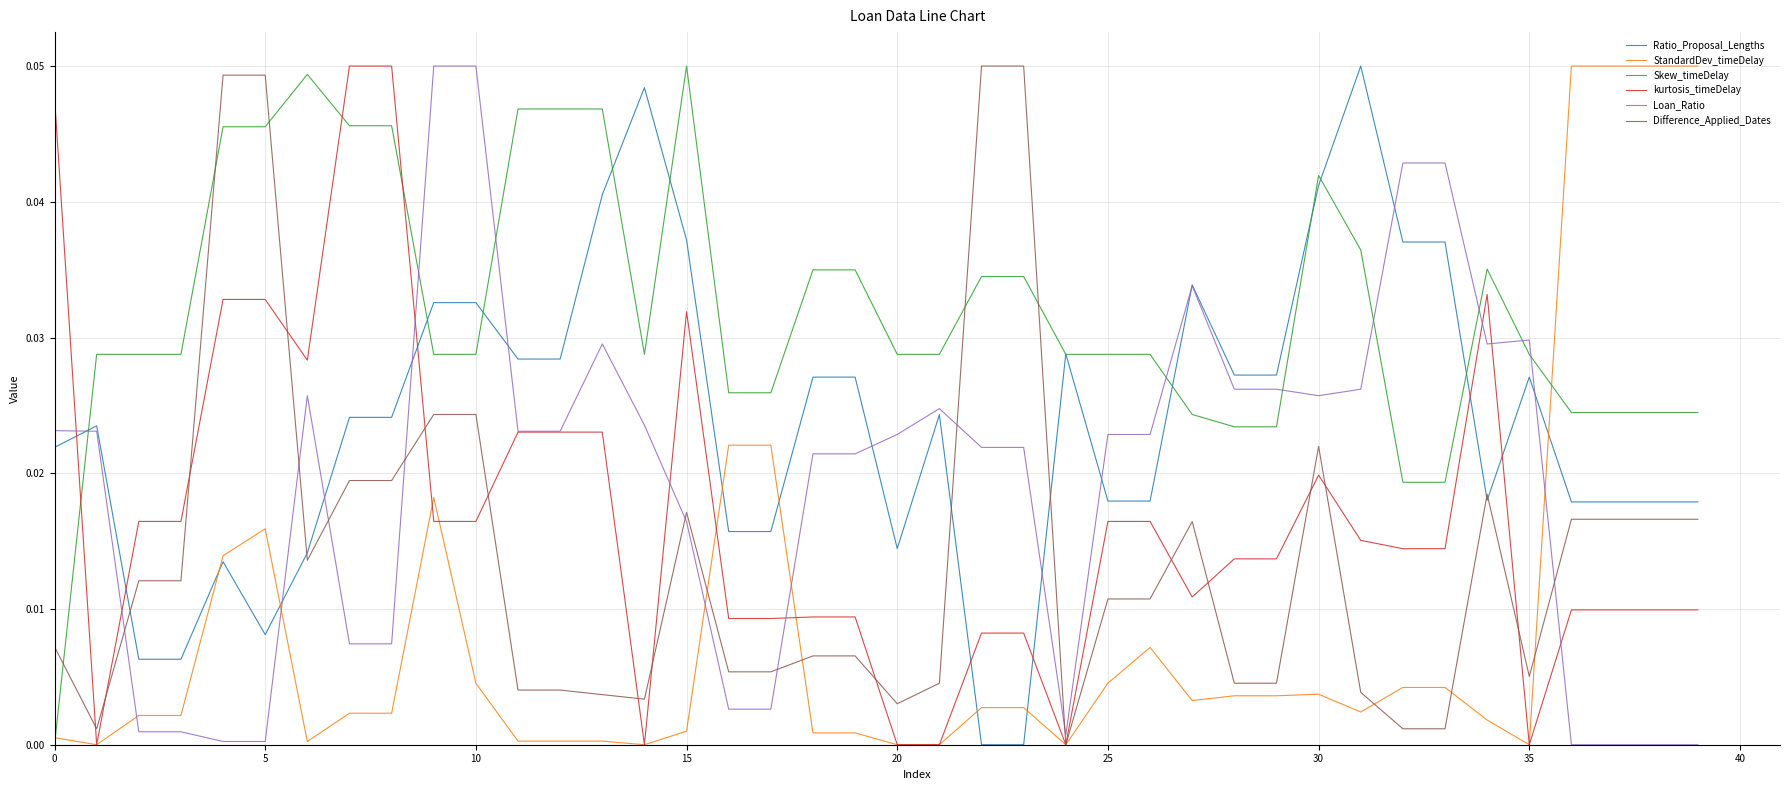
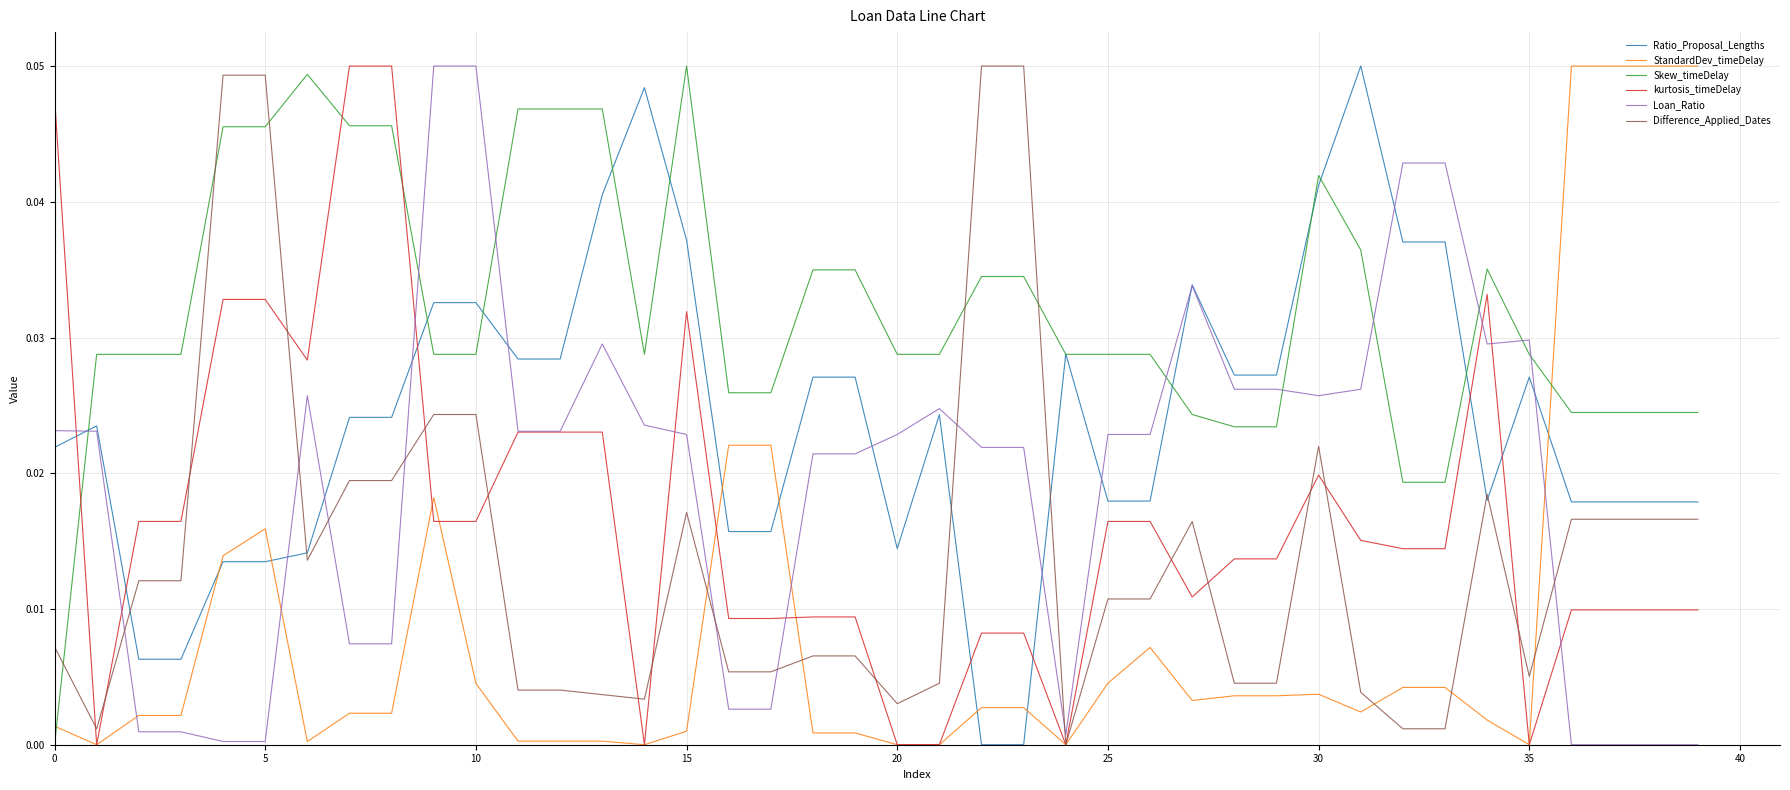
  {
    "Ratio_Proposal_Lengths": {
      "0": 0.0219,
-     "5": 0.0081,
+     "5": 0.0135,
      "10": 0.0326,
      "15": 0.0372,
      "20": 0.0145,
      "25": 0.0179,
      "30": 0.0412,
      "35": 0.0271
    },
    "StandardDev_timeDelay": {
-     "0": 0.0005,
+     "0": 0.0014,
      "5": 0.0159,
      "10": 0.0045,
      "15": 0.0010,
      "25": 0.0045,
      "30": 0.0037
    },
    "Skew_timeDelay": {
      "0": 0.0000,
      "5": 0.0455,
      "10": 0.0288,
      "15": 0.0500,
      "20": 0.0288,
      "25": 0.0288,
      "30": 0.0419,
      "35": 0.0288
    },
    "kurtosis_timeDelay": {
      "0": 0.0477,
      "5": 0.0328,
      "10": 0.0165,
      "15": 0.0319,
      "25": 0.0165,
      "30": 0.0199
    },
    "Loan_Ratio": {
      "0": 0.0231,
      "5": 0.0002,
      "10": 0.0500,
-     "15": 0.0164,
+     "15": 0.0229,
      "20": 0.0229,
      "25": 0.0229,
      "30": 0.0257,
      "35": 0.0298
    },
    "Difference_Applied_Dates": {
      "0": 0.0072,
      "5": 0.0493,
      "10": 0.0243,
      "15": 0.0171,
      "20": 0.0030,
      "25": 0.0107,
      "30": 0.0220,
      "35": 0.0050
    }
  }
